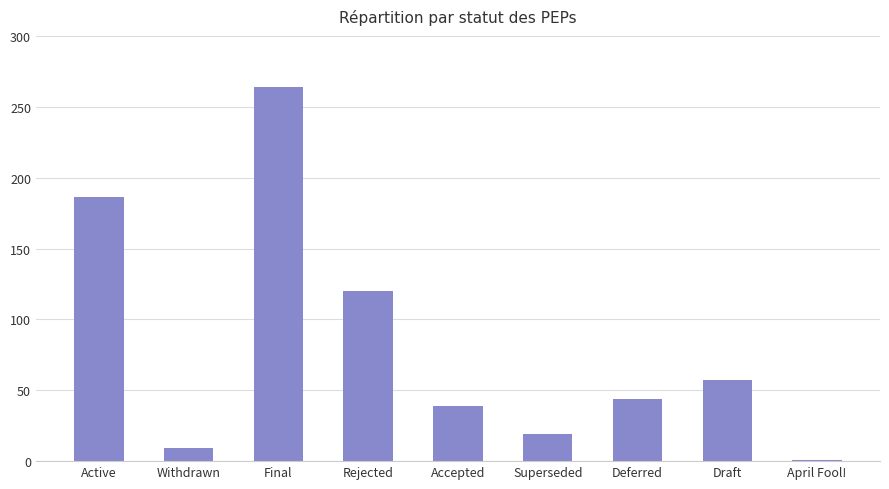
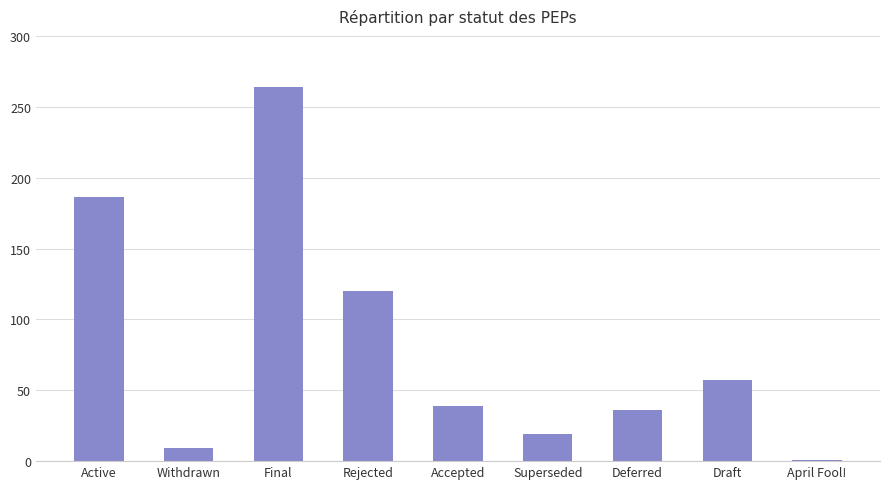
  {
    "Active": 186,
    "Withdrawn": 9,
    "Final": 264,
    "Rejected": 120,
    "Accepted": 39,
    "Superseded": 19,
-   "Deferred": 44,
+   "Deferred": 36,
    "Draft": 57
  }
